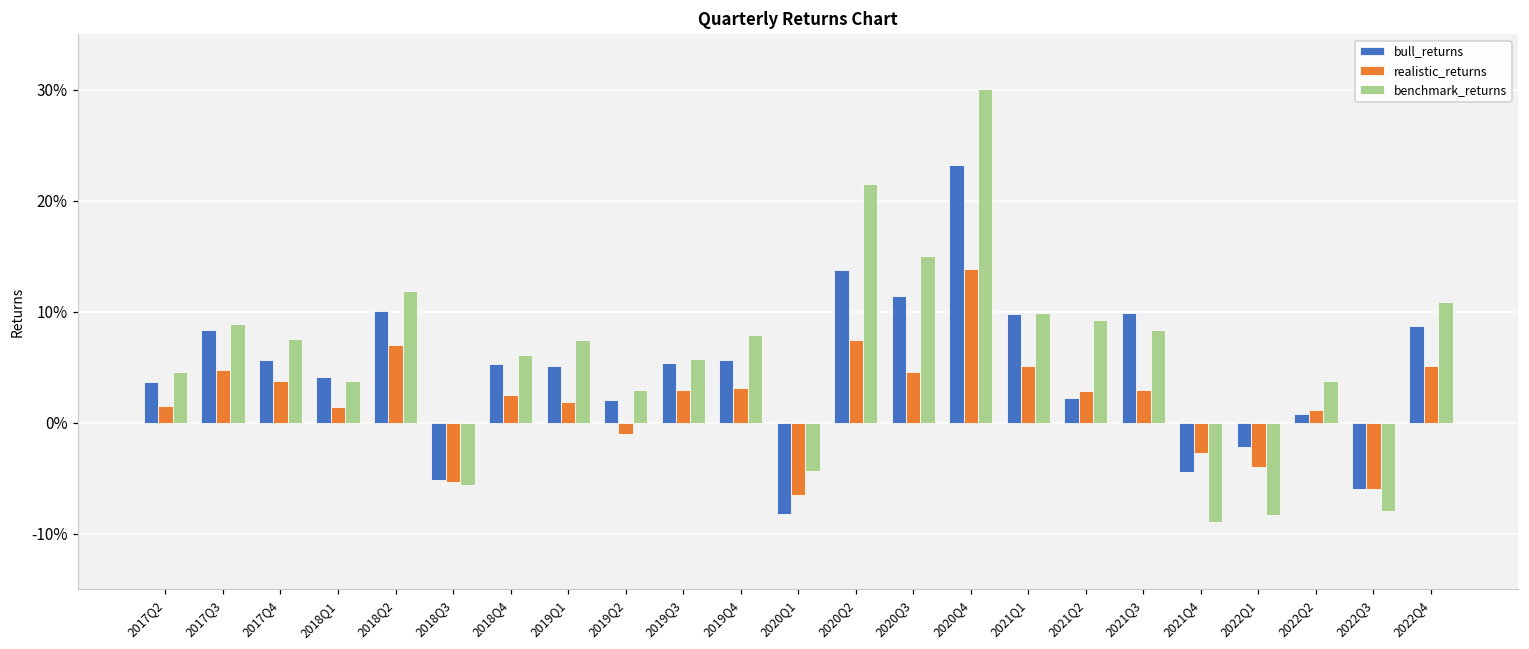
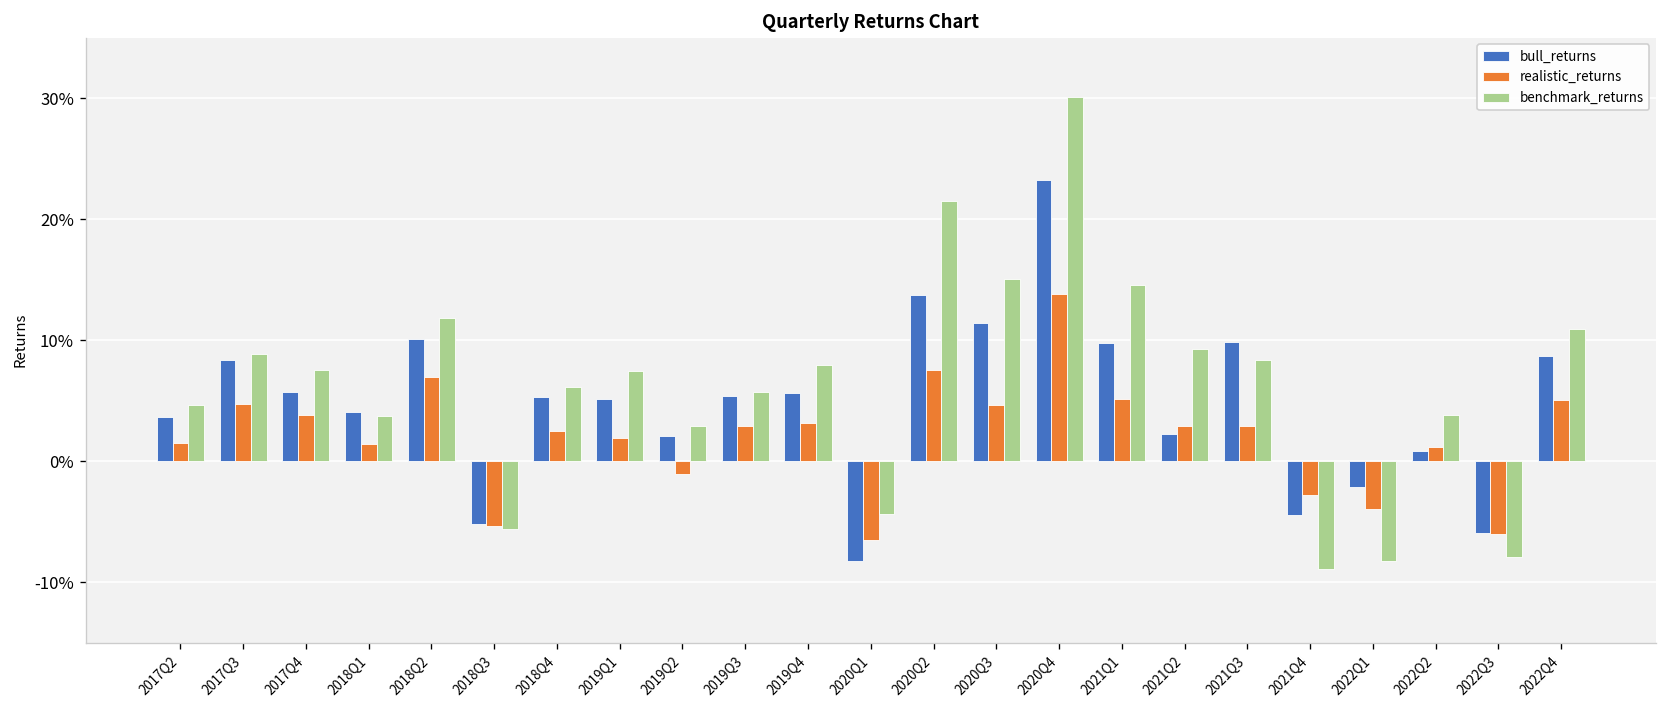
  {
    "bull_returns": {
      "2017Q2": "3.7%",
      "2017Q3": "8.4%",
      "2017Q4": "5.7%",
      "2018Q1": "4.1%",
      "2018Q2": "10.1%",
      "2018Q3": "-5.2%",
      "2018Q4": "5.3%",
      "2019Q1": "5.1%",
      "2019Q2": "2.1%",
      "2019Q3": "5.4%",
      "2019Q4": "5.6%",
      "2020Q1": "-8.2%",
      "2020Q2": "13.8%",
      "2020Q3": "11.4%",
      "2020Q4": "23.2%",
      "2021Q1": "9.8%",
      "2021Q2": "2.2%",
      "2021Q3": "9.9%",
      "2021Q4": "-4.4%",
      "2022Q1": "-2.2%",
      "2022Q2": "0.8%",
      "2022Q3": "-6.0%",
      "2022Q4": "8.7%"
    },
    "realistic_returns": {
      "2017Q2": "1.5%",
      "2017Q3": "4.7%",
      "2017Q4": "3.8%",
      "2018Q1": "1.4%",
      "2018Q2": "7.0%",
      "2018Q3": "-5.4%",
      "2018Q4": "2.5%",
      "2019Q1": "1.9%",
      "2019Q2": "-1.0%",
      "2019Q3": "2.9%",
      "2019Q4": "3.1%",
      "2020Q1": "-6.5%",
      "2020Q2": "7.5%",
      "2020Q3": "4.6%",
      "2020Q4": "13.8%",
      "2021Q1": "5.1%",
      "2021Q2": "2.9%",
      "2021Q3": "2.9%",
      "2021Q4": "-2.8%",
      "2022Q1": "-4.0%",
      "2022Q2": "1.2%",
      "2022Q3": "-6.0%",
      "2022Q4": "5.1%"
    },
    "benchmark_returns": {
      "2017Q2": "4.6%",
      "2017Q3": "8.9%",
      "2017Q4": "7.5%",
      "2018Q1": "3.7%",
      "2018Q2": "11.8%",
      "2018Q3": "-5.6%",
      "2018Q4": "6.1%",
      "2019Q1": "7.5%",
      "2019Q2": "2.9%",
      "2019Q3": "5.7%",
      "2019Q4": "7.9%",
      "2020Q1": "-4.4%",
      "2020Q2": "21.5%",
      "2020Q3": "15.1%",
      "2020Q4": "30.1%",
-     "2021Q1": "9.9%",
+     "2021Q1": "14.5%",
      "2021Q2": "9.3%",
      "2021Q3": "8.3%",
      "2021Q4": "-8.9%",
      "2022Q1": "-8.3%",
      "2022Q2": "3.8%",
      "2022Q3": "-7.9%",
      "2022Q4": "10.9%"
    }
  }
